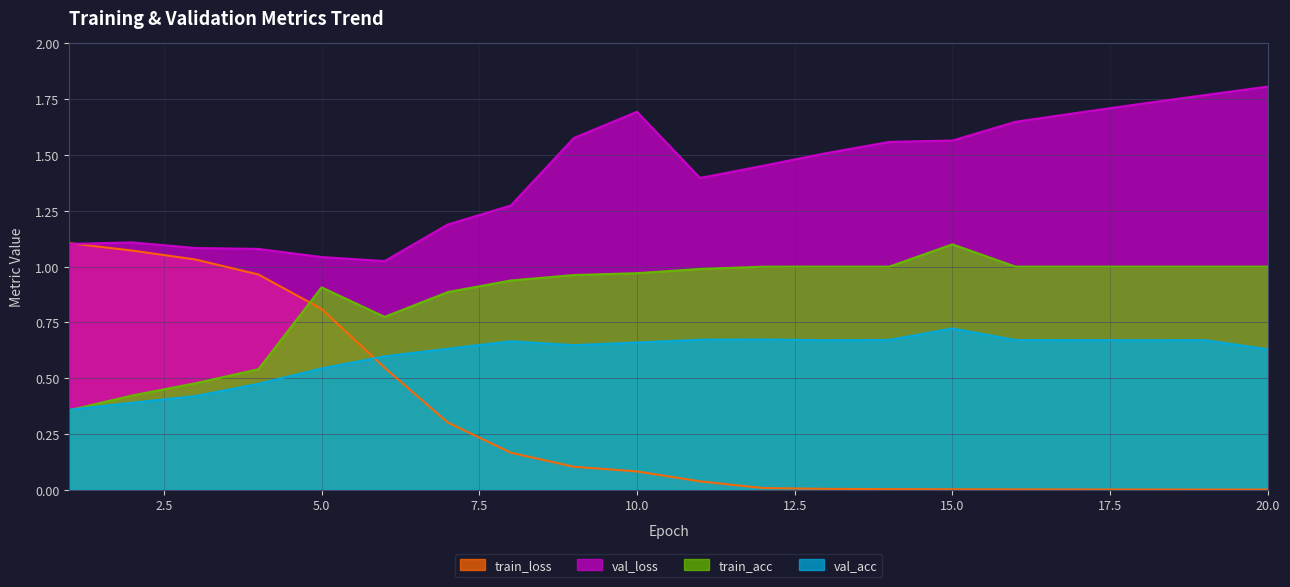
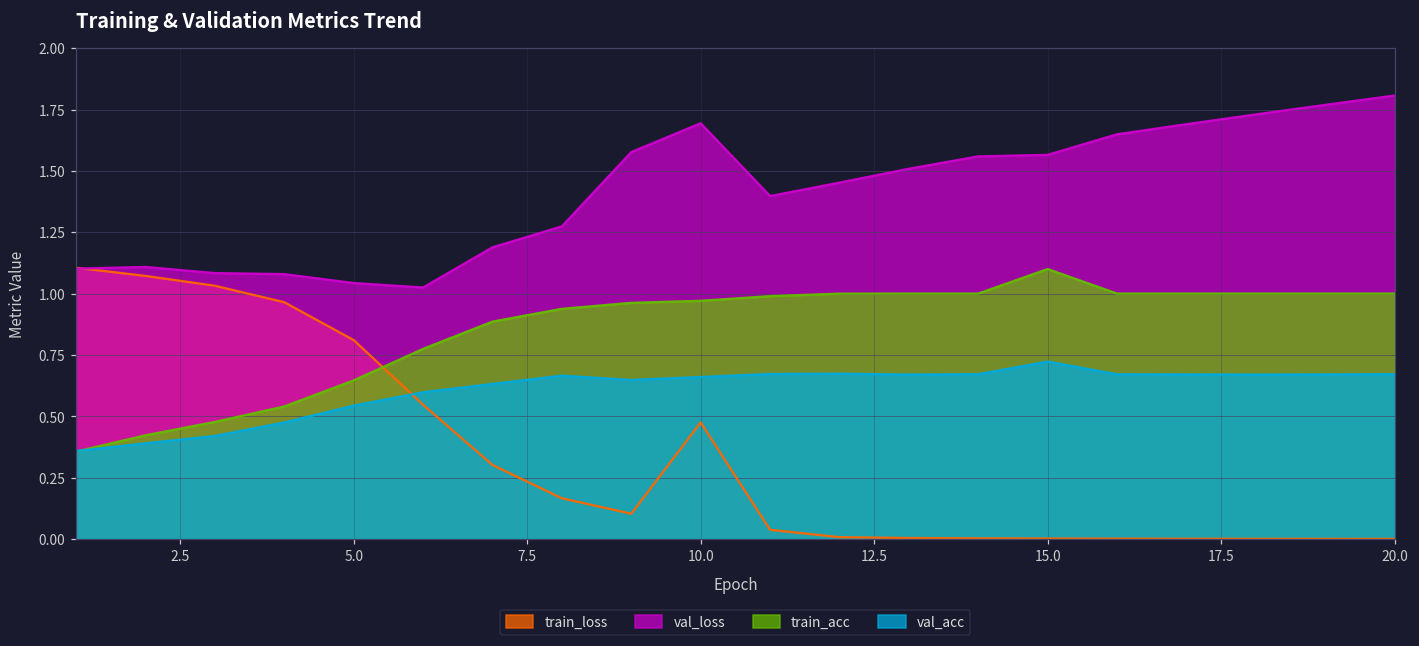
  {
    "train_loss": {
      "5.0": 0.81,
-     "10.0": 0.08,
+     "10.0": 0.48,
      "15.0": 0.00,
      "20.0": 0.00
    },
    "val_loss": {
      "5.0": 1.04,
      "10.0": 1.69,
      "15.0": 1.57,
      "20.0": 1.81
    },
    "train_acc": {
-     "5.0": 0.91,
+     "5.0": 0.65,
      "10.0": 0.97,
      "15.0": 1.10,
      "20.0": 1.00
    },
    "val_acc": {
      "5.0": 0.54,
      "10.0": 0.66,
      "15.0": 0.72,
-     "20.0": 0.63
+     "20.0": 0.67
    }
  }
